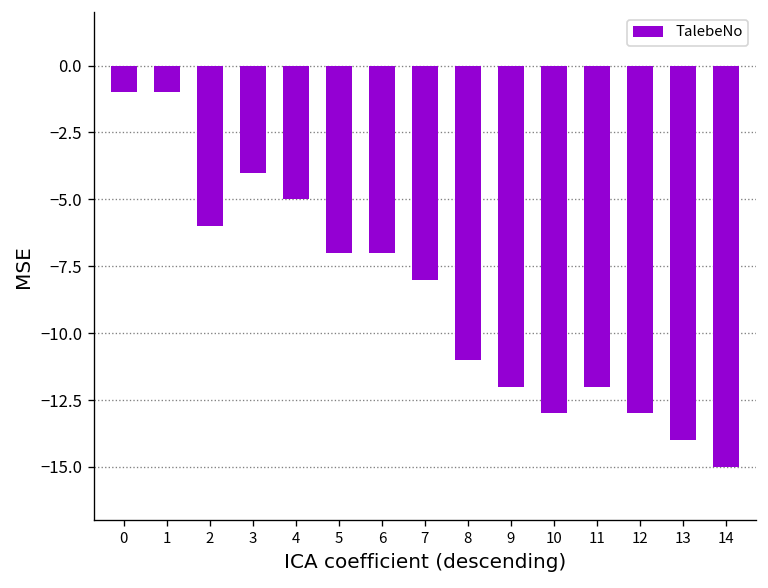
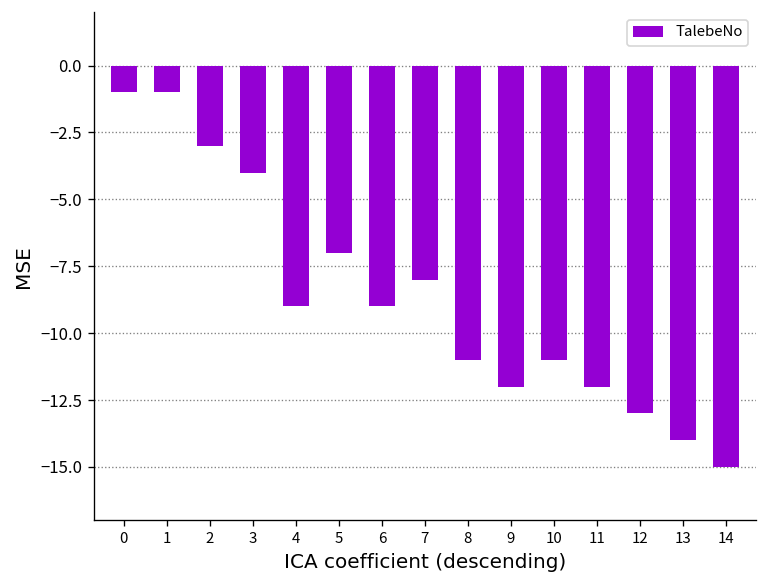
  {
    "0": -1.0,
    "1": -1.0,
-   "2": -6.0,
+   "2": -3.0,
    "3": -4.0,
-   "4": -5.0,
+   "4": -9.0,
    "5": -7.0,
-   "6": -7.0,
+   "6": -9.0,
    "7": -8.0,
    "8": -11.0,
    "9": -12.0,
-   "10": -13.0,
+   "10": -11.0,
    "11": -12.0,
    "12": -13.0,
    "13": -14.0,
    "14": -15.0
  }
